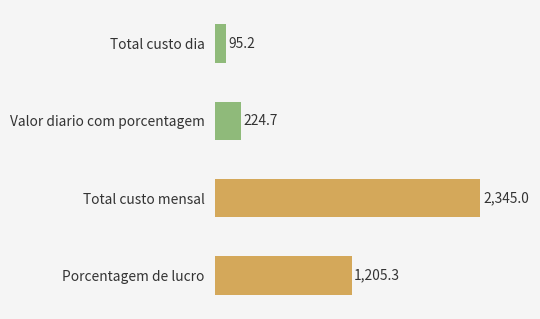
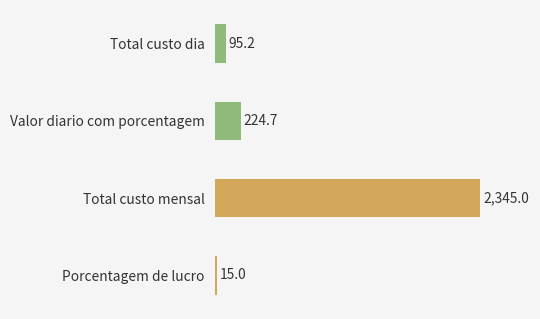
  {
    "Total custo dia": "95.2",
    "Valor diario com porcentagem": "224.7",
    "Total custo mensal": "2,345.0",
-   "Porcentagem de lucro": "1,205.3"
+   "Porcentagem de lucro": "15.0"
  }
